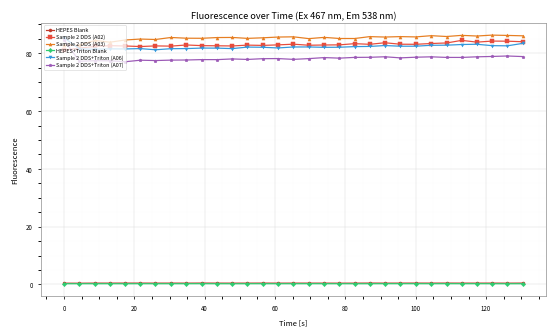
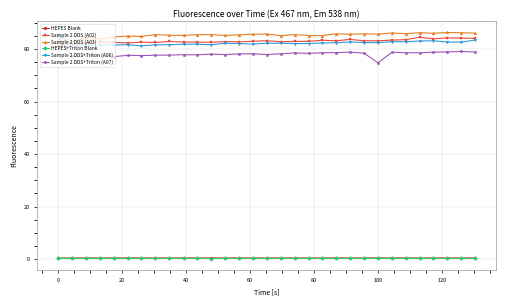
  {
    "Sample 2 DDS+Triton (A07)": {
-     "100": 79
+     "100": 75
    }
  }
